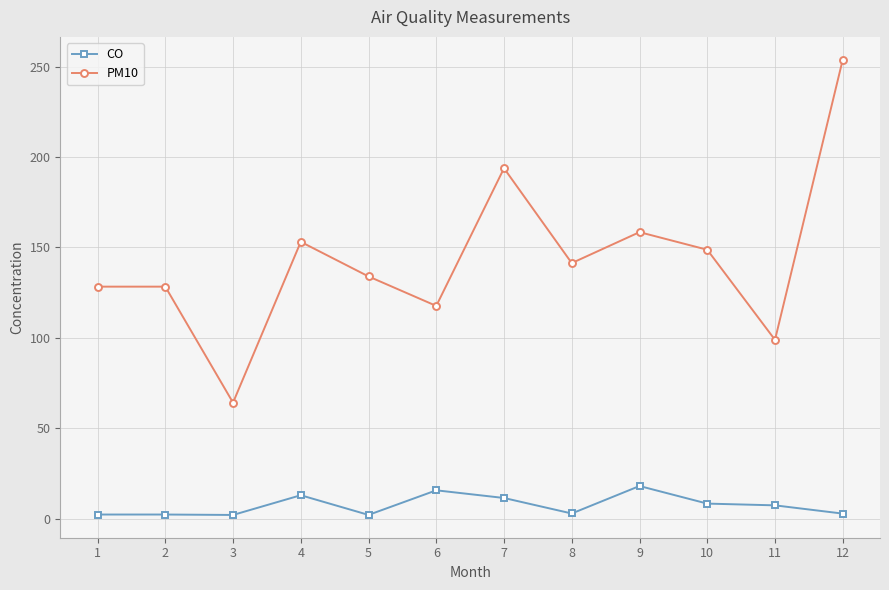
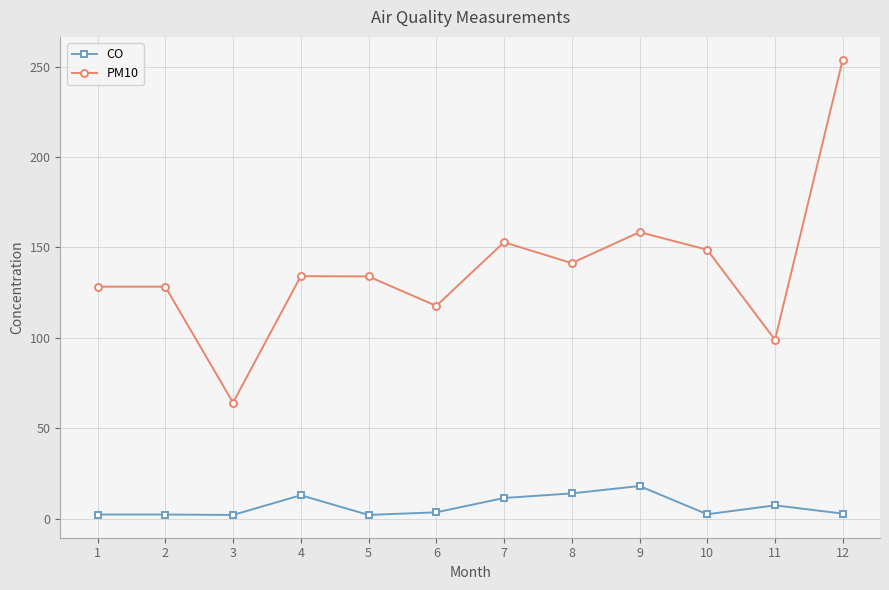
  {
    "CO": {
      "1": 2,
      "2": 2,
      "3": 2,
      "4": 13,
      "5": 2,
-     "6": 16,
+     "6": 3,
      "7": 11,
-     "8": 3,
+     "8": 14,
      "9": 18,
-     "10": 8,
+     "10": 2,
      "11": 7,
      "12": 3
    },
    "PM10": {
      "1": 128,
      "2": 128,
      "3": 64,
-     "4": 153,
+     "4": 134,
      "5": 134,
      "6": 118,
-     "7": 194,
+     "7": 153,
      "8": 141,
      "9": 158,
      "10": 149,
      "11": 99,
      "12": 254
    }
  }
